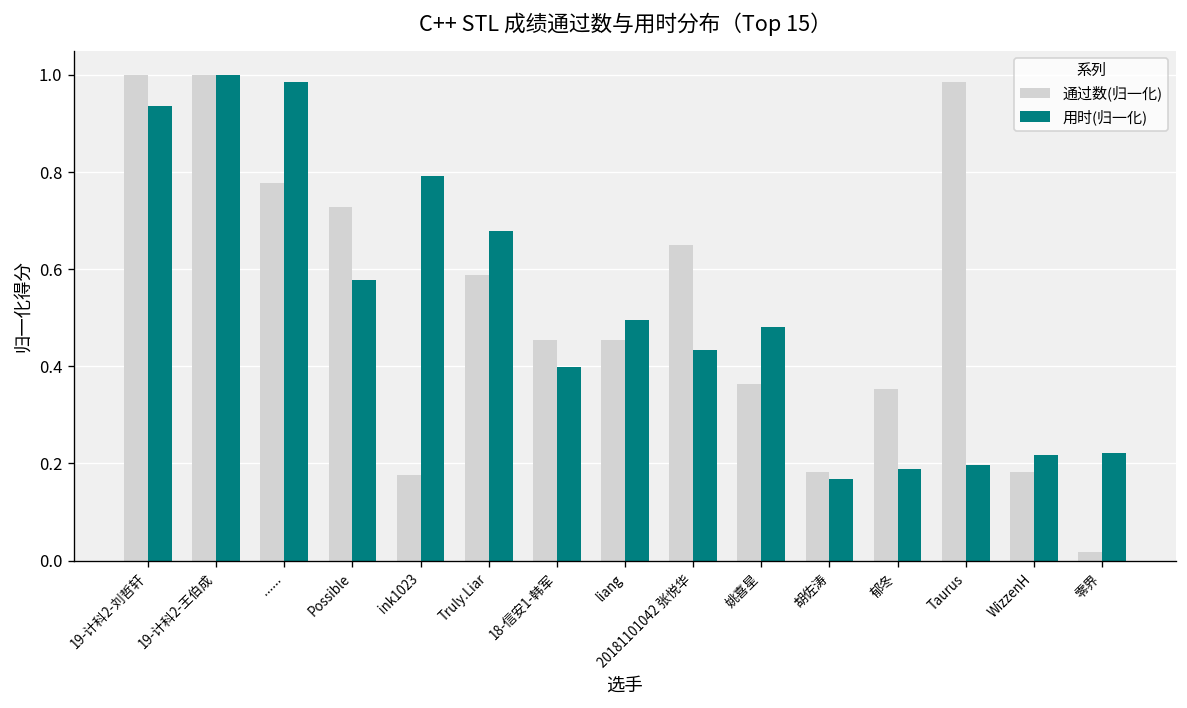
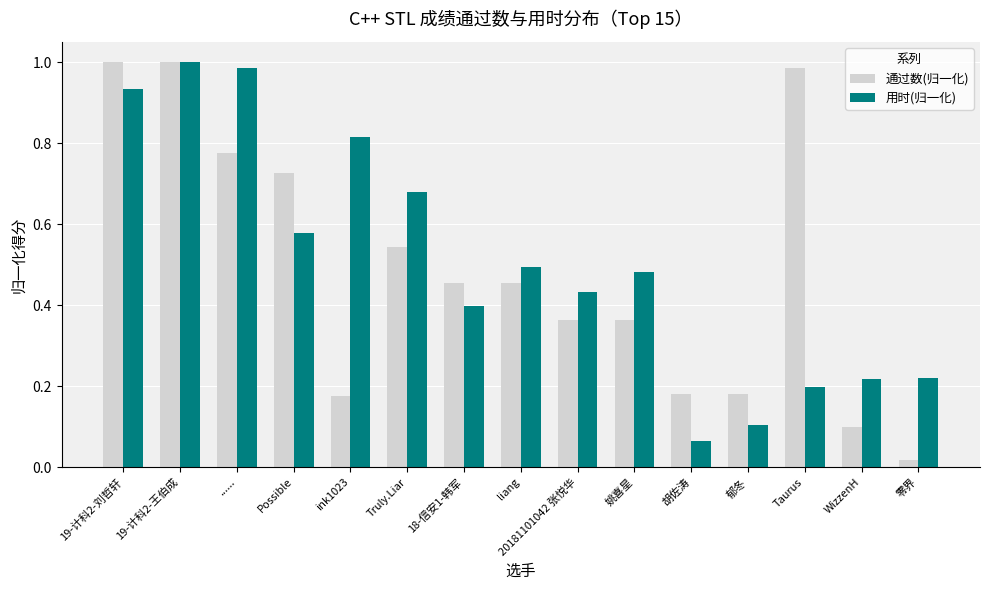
  {
    "通过数(归一化)": {
      "19-计科2-刘哲轩": 1.00,
      "19-计科2-王伯成": 1.00,
      "......": 0.78,
      "Possible": 0.73,
      "ink1023": 0.18,
-     "Truly.Liar": 0.59,
+     "Truly.Liar": 0.55,
      "18-信安1-韩军": 0.46,
      "liang": 0.46,
-     "20181101042 张悦华": 0.65,
+     "20181101042 张悦华": 0.36,
      "姚喜星": 0.36,
      "胡佐涛": 0.18,
-     "郁冬": 0.35,
+     "郁冬": 0.18,
      "Taurus": 0.99,
-     "WizzenH": 0.18,
+     "WizzenH": 0.10,
      "零界": 0.02
    },
    "用时(归一化)": {
      "19-计科2-刘哲轩": 0.94,
      "19-计科2-王伯成": 1.00,
      "......": 0.99,
      "Possible": 0.58,
-     "ink1023": 0.79,
+     "ink1023": 0.82,
      "Truly.Liar": 0.68,
      "18-信安1-韩军": 0.40,
      "liang": 0.50,
      "20181101042 张悦华": 0.43,
      "姚喜星": 0.48,
-     "胡佐涛": 0.17,
-     "郁冬": 0.19,
+     "胡佐涛": 0.07,
+     "郁冬": 0.11,
      "Taurus": 0.20,
      "WizzenH": 0.22,
      "零界": 0.22
    }
  }
